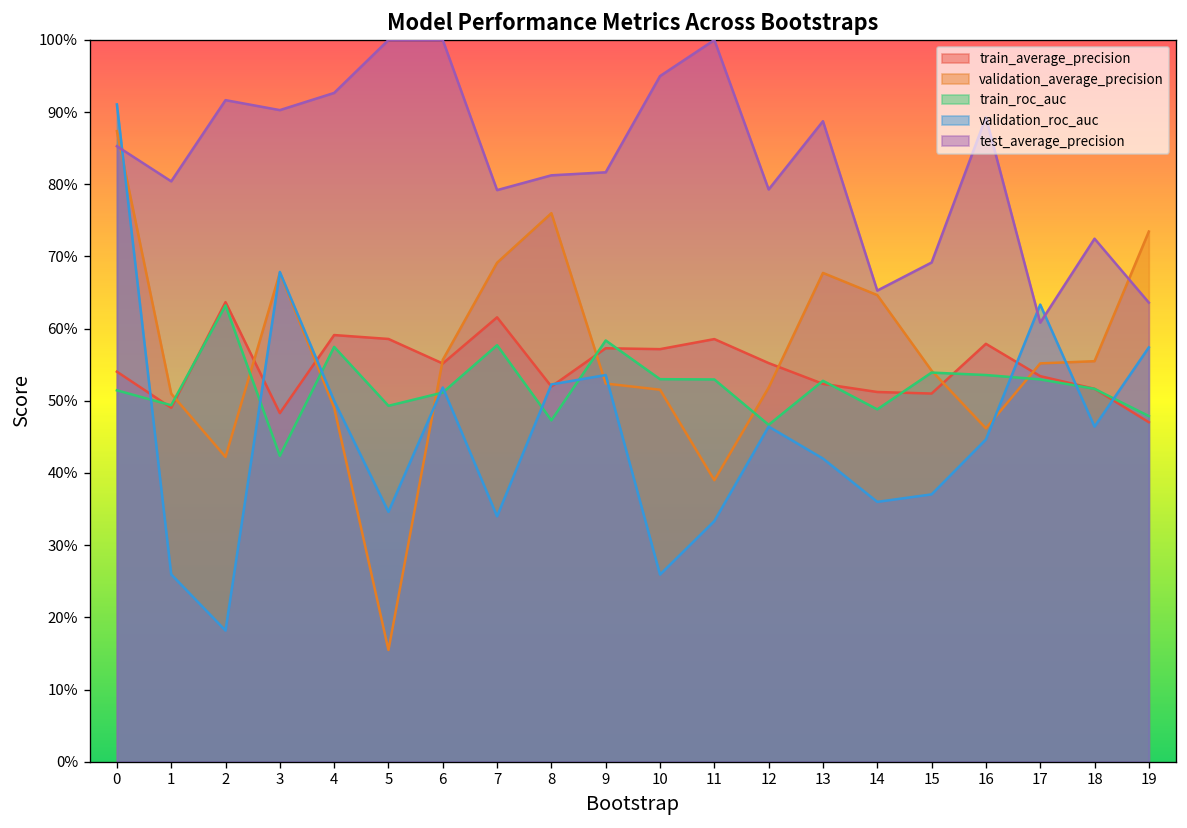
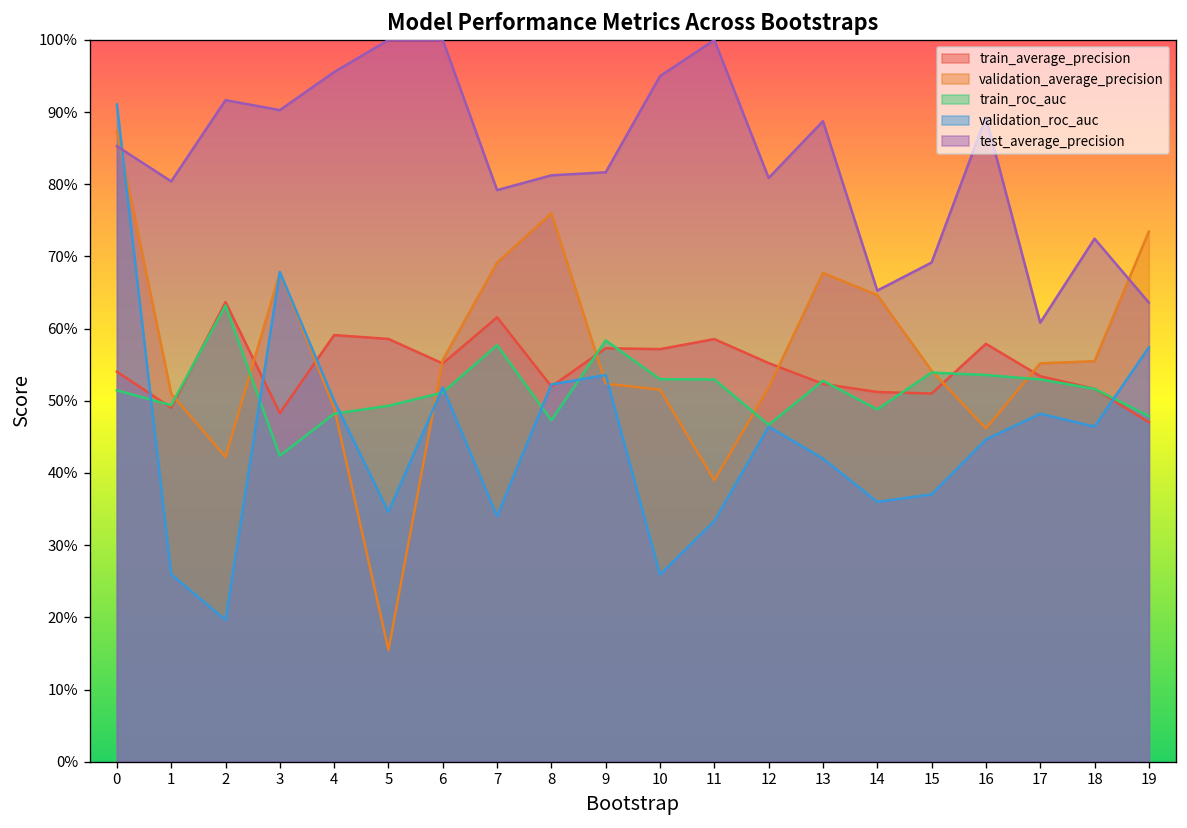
  {
    "train_roc_auc": {
      "0": "51%",
      "2": "63%",
      "3": "42%",
-     "4": "57%",
+     "4": "48%",
      "5": "49%",
      "6": "51%",
      "7": "58%",
      "8": "47%",
      "9": "58%",
      "10": "53%",
      "11": "53%",
      "13": "53%",
      "14": "49%",
      "16": "54%",
      "17": "53%",
      "19": "48%"
    },
    "validation_roc_auc": {
      "0": "91%",
      "1": "26%",
-     "2": "18%",
+     "2": "20%",
      "4": "50%",
      "5": "35%",
      "6": "52%",
      "7": "34%",
      "9": "54%",
      "10": "26%",
      "11": "33%",
      "13": "42%",
      "14": "36%",
      "15": "37%",
      "16": "45%",
-     "17": "63%",
+     "17": "48%",
      "18": "46%",
      "19": "57%"
    },
    "test_average_precision": {
      "0": "85%",
      "1": "80%",
      "2": "92%",
      "3": "90%",
-     "4": "93%",
+     "4": "96%",
      "5": "100%",
      "6": "100%",
      "7": "79%",
      "8": "81%",
      "9": "82%",
      "10": "95%",
      "11": "100%",
-     "12": "79%",
+     "12": "81%",
      "13": "89%",
      "14": "65%",
      "15": "69%",
      "17": "61%",
      "18": "72%",
      "19": "64%"
    }
  }
